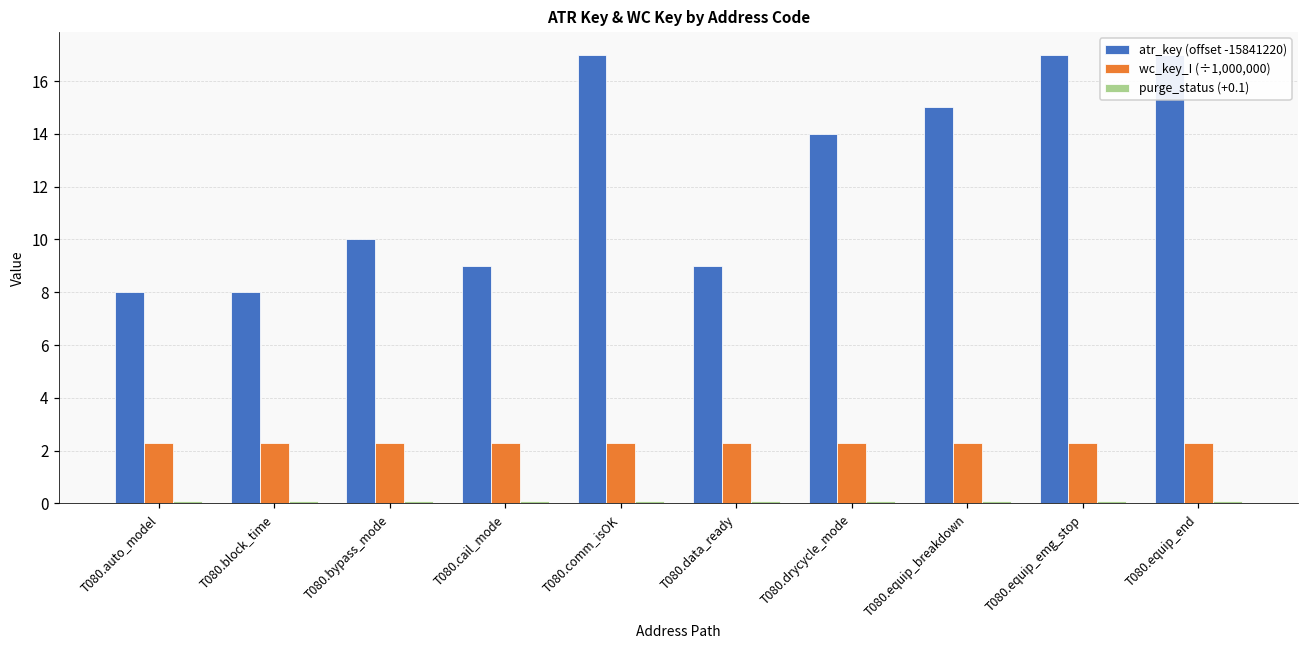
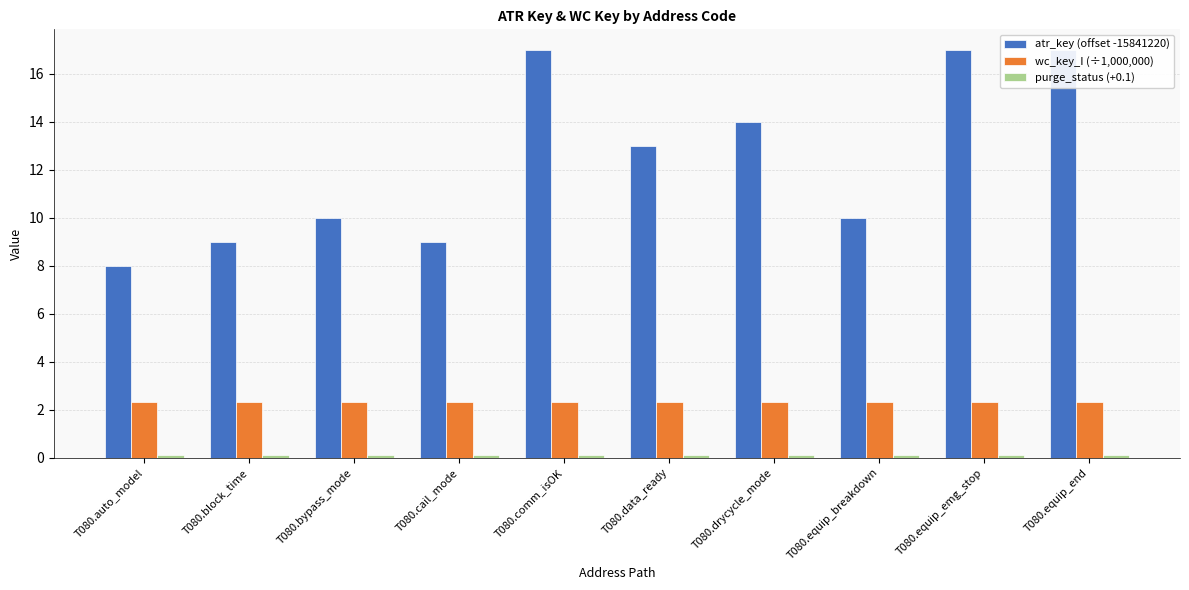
  {
    "atr_key (offset -15841220)": {
      "T080.auto_model": 8.0,
-     "T080.block_time": 8.0,
+     "T080.block_time": 9.0,
      "T080.bypass_mode": 10.0,
      "T080.cail_mode": 9.0,
      "T080.comm_isOK": 17.0,
-     "T080.data_ready": 9.0,
+     "T080.data_ready": 13.0,
      "T080.drycycle_mode": 14.0,
-     "T080.equip_breakdown": 15.0,
+     "T080.equip_breakdown": 10.0,
      "T080.equip_emg_stop": 17.0
    },
    "wc_key_I (÷1,000,000)": {
      "T080.auto_model": 2.3,
      "T080.block_time": 2.3,
      "T080.bypass_mode": 2.3,
      "T080.cail_mode": 2.3,
      "T080.comm_isOK": 2.3,
      "T080.data_ready": 2.3,
      "T080.drycycle_mode": 2.3,
      "T080.equip_breakdown": 2.3,
      "T080.equip_emg_stop": 2.3,
      "T080.equip_end": 2.3
    }
  }
